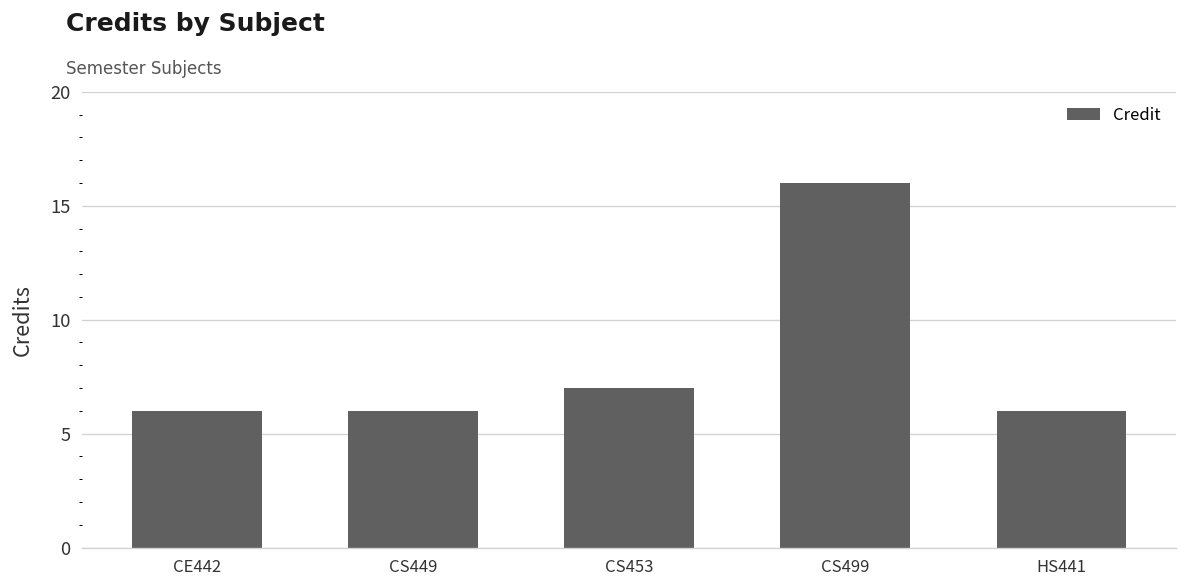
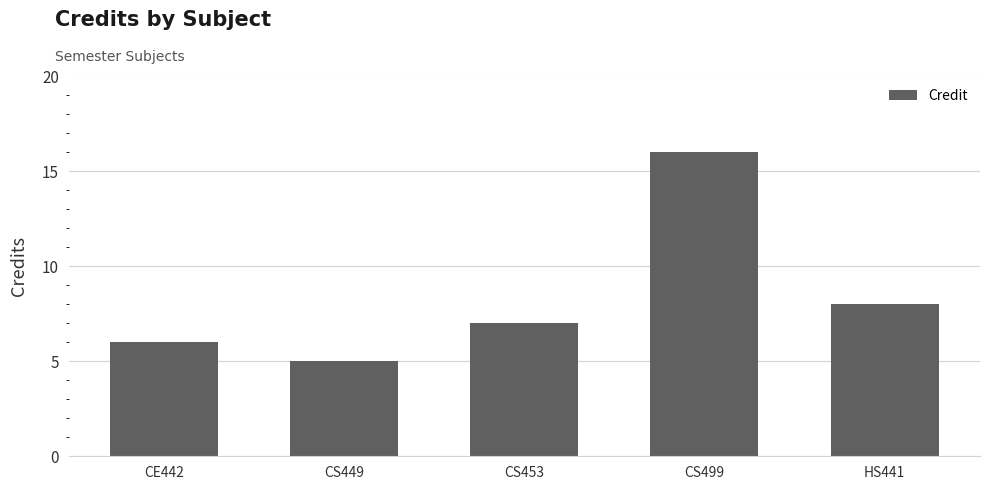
  {
    "CE442": 6,
-   "CS449": 6,
+   "CS449": 5,
    "CS453": 7,
    "CS499": 16,
-   "HS441": 6
+   "HS441": 8
  }
